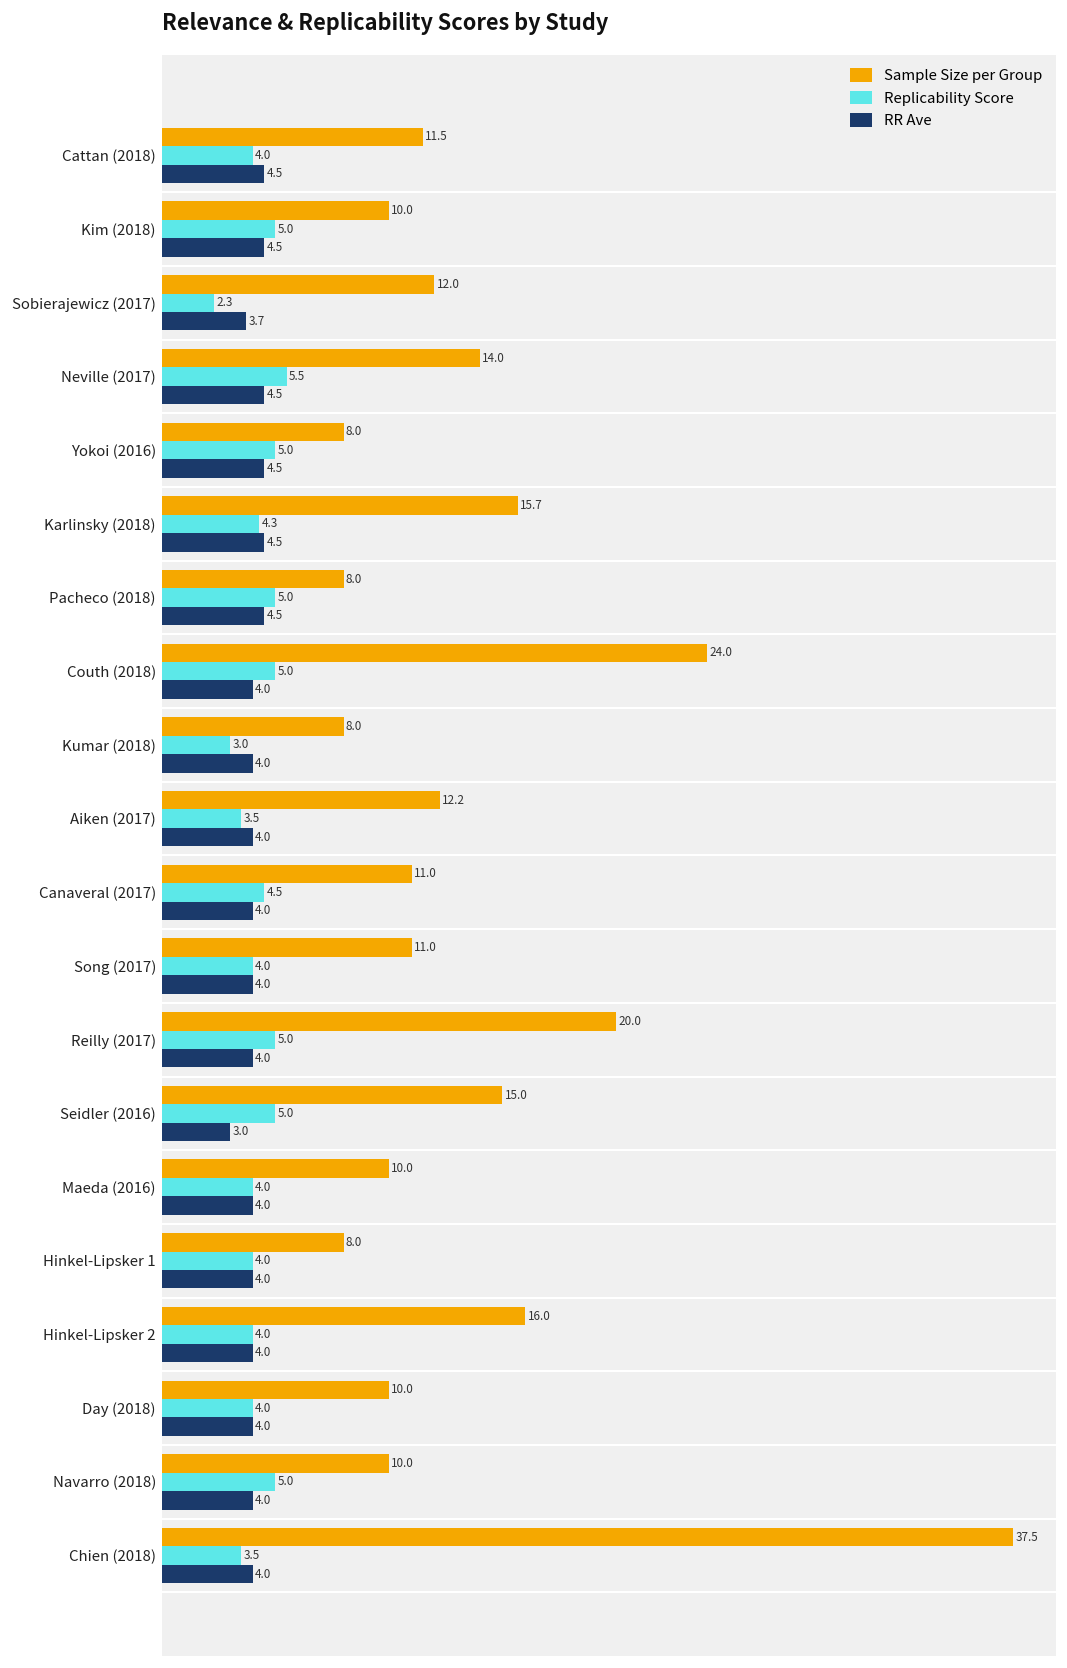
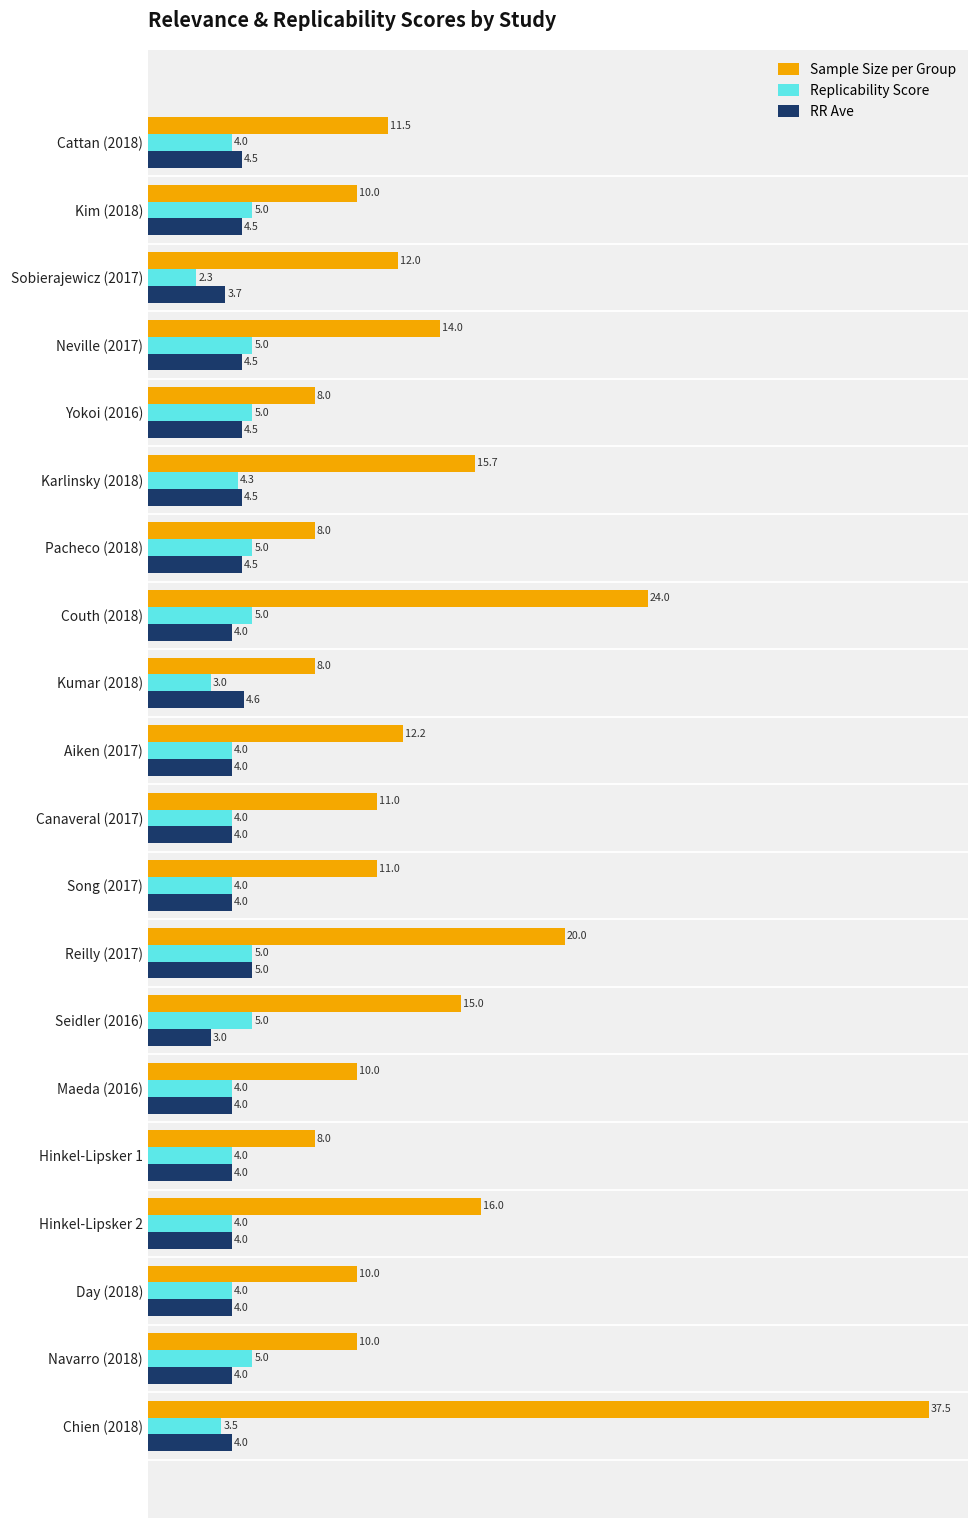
  {
    "Sample Size per Group": {
      "Cattan (2018)": 11.5,
      "Kim (2018)": 10.0,
      "Sobierajewicz (2017)": 12.0,
      "Neville (2017)": 14.0,
      "Yokoi (2016)": 8.0,
      "Karlinsky (2018)": 15.7,
      "Pacheco (2018)": 8.0,
      "Couth (2018)": 24.0,
      "Kumar (2018)": 8.0,
      "Aiken (2017)": 12.2,
      "Canaveral (2017)": 11.0,
      "Song (2017)": 11.0,
      "Reilly (2017)": 20.0,
      "Seidler (2016)": 15.0,
      "Maeda (2016)": 10.0,
      "Hinkel-Lipsker 1": 8.0,
      "Hinkel-Lipsker 2": 16.0,
      "Day (2018)": 10.0,
      "Navarro (2018)": 10.0,
      "Chien (2018)": 37.5
    },
    "Replicability Score": {
      "Cattan (2018)": 4.0,
      "Kim (2018)": 5.0,
      "Sobierajewicz (2017)": 2.3,
-     "Neville (2017)": 5.5,
+     "Neville (2017)": 5.0,
      "Yokoi (2016)": 5.0,
      "Karlinsky (2018)": 4.3,
      "Pacheco (2018)": 5.0,
      "Couth (2018)": 5.0,
      "Kumar (2018)": 3.0,
-     "Aiken (2017)": 3.5,
-     "Canaveral (2017)": 4.5,
+     "Aiken (2017)": 4.0,
+     "Canaveral (2017)": 4.0,
      "Song (2017)": 4.0,
      "Reilly (2017)": 5.0,
      "Seidler (2016)": 5.0,
      "Maeda (2016)": 4.0,
      "Hinkel-Lipsker 1": 4.0,
      "Hinkel-Lipsker 2": 4.0,
      "Day (2018)": 4.0,
      "Navarro (2018)": 5.0,
      "Chien (2018)": 3.5
    },
    "RR Ave": {
      "Cattan (2018)": 4.5,
      "Kim (2018)": 4.5,
      "Sobierajewicz (2017)": 3.7,
      "Neville (2017)": 4.5,
      "Yokoi (2016)": 4.5,
      "Karlinsky (2018)": 4.5,
      "Pacheco (2018)": 4.5,
      "Couth (2018)": 4.0,
-     "Kumar (2018)": 4.0,
+     "Kumar (2018)": 4.6,
      "Aiken (2017)": 4.0,
      "Canaveral (2017)": 4.0,
      "Song (2017)": 4.0,
-     "Reilly (2017)": 4.0,
+     "Reilly (2017)": 5.0,
      "Seidler (2016)": 3.0,
      "Maeda (2016)": 4.0,
      "Hinkel-Lipsker 1": 4.0,
      "Hinkel-Lipsker 2": 4.0,
      "Day (2018)": 4.0,
      "Navarro (2018)": 4.0,
      "Chien (2018)": 4.0
    }
  }
